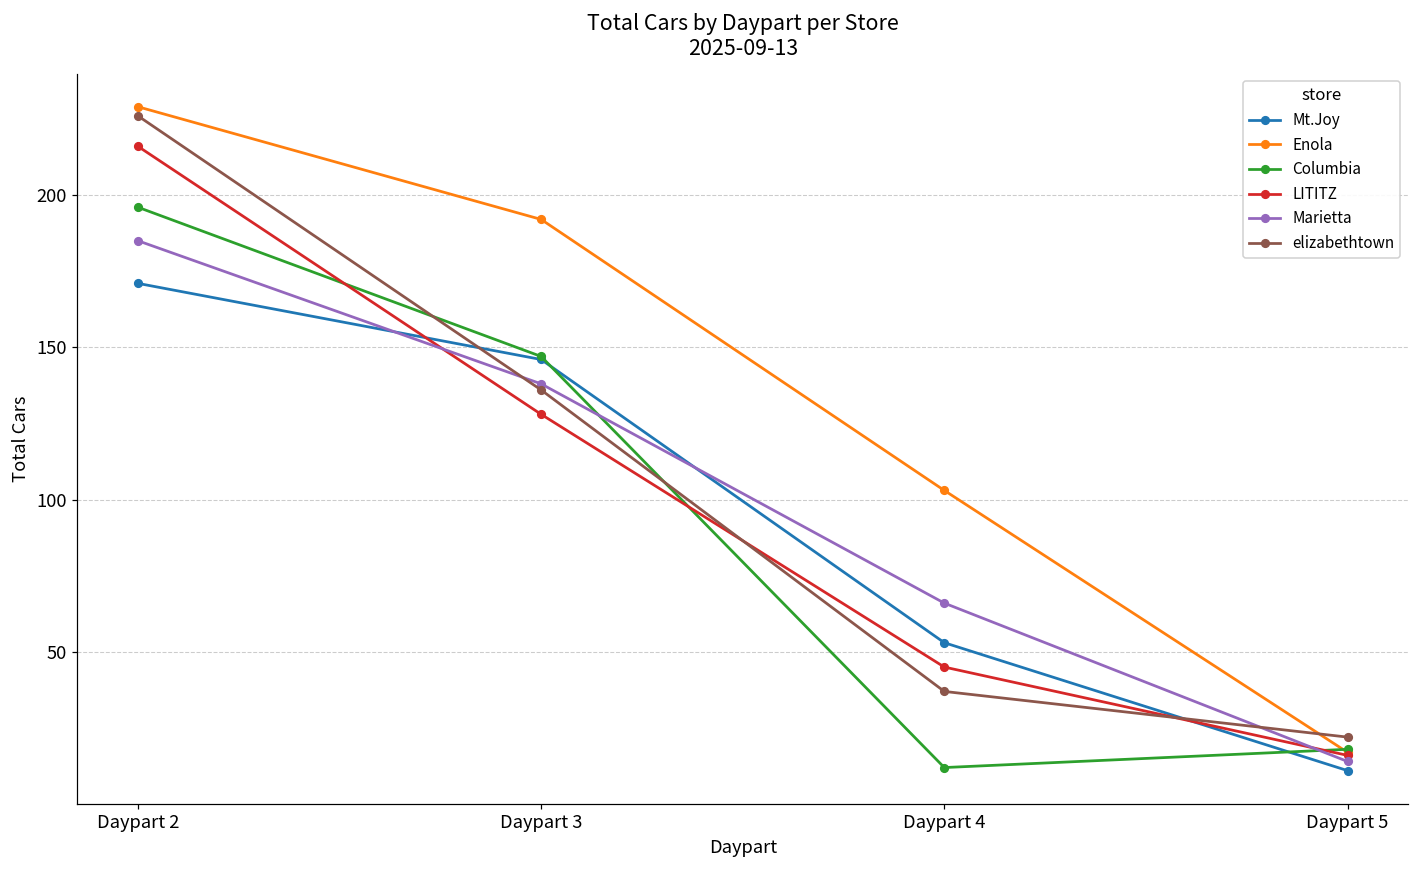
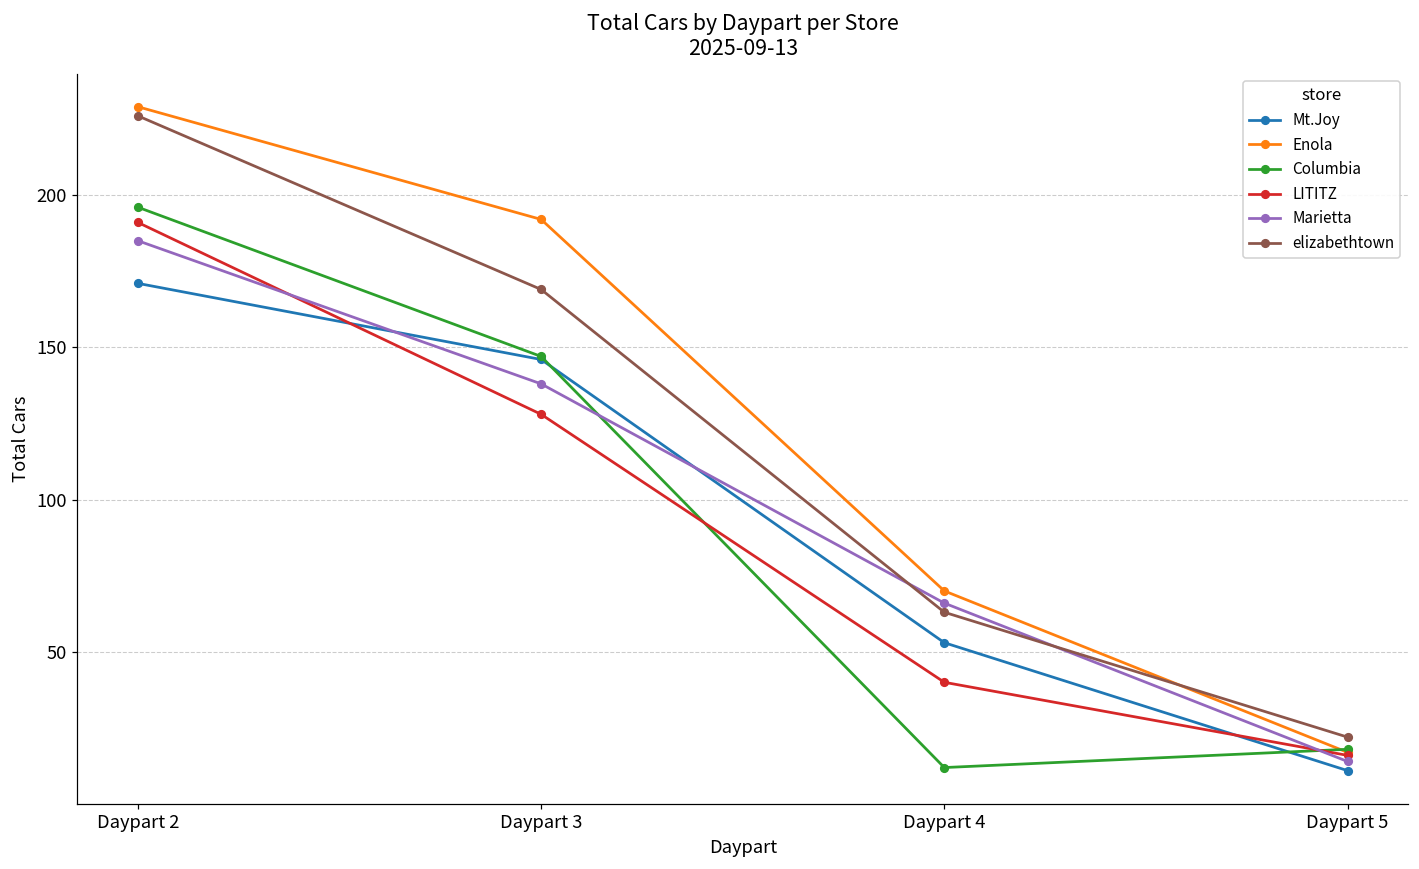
  {
    "Mt.Joy": {
      "Daypart 2": 171,
      "Daypart 3": 146,
      "Daypart 4": 53,
      "Daypart 5": 11
    },
    "Enola": {
      "Daypart 2": 229,
      "Daypart 3": 192,
-     "Daypart 4": 103,
+     "Daypart 4": 70,
      "Daypart 5": 17
    },
    "Columbia": {
      "Daypart 2": 196,
      "Daypart 3": 147,
      "Daypart 4": 12,
      "Daypart 5": 18
    },
    "LITITZ": {
-     "Daypart 2": 216,
+     "Daypart 2": 191,
      "Daypart 3": 128,
-     "Daypart 4": 45,
+     "Daypart 4": 40,
      "Daypart 5": 16
    },
    "Marietta": {
      "Daypart 2": 185,
      "Daypart 3": 138,
      "Daypart 4": 66,
      "Daypart 5": 14
    },
    "elizabethtown": {
      "Daypart 2": 226,
-     "Daypart 3": 136,
-     "Daypart 4": 37,
+     "Daypart 3": 169,
+     "Daypart 4": 63,
      "Daypart 5": 22
    }
  }
